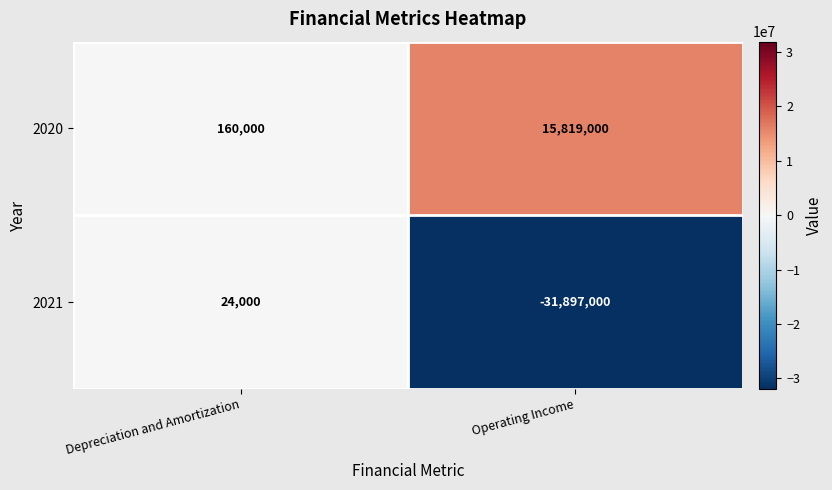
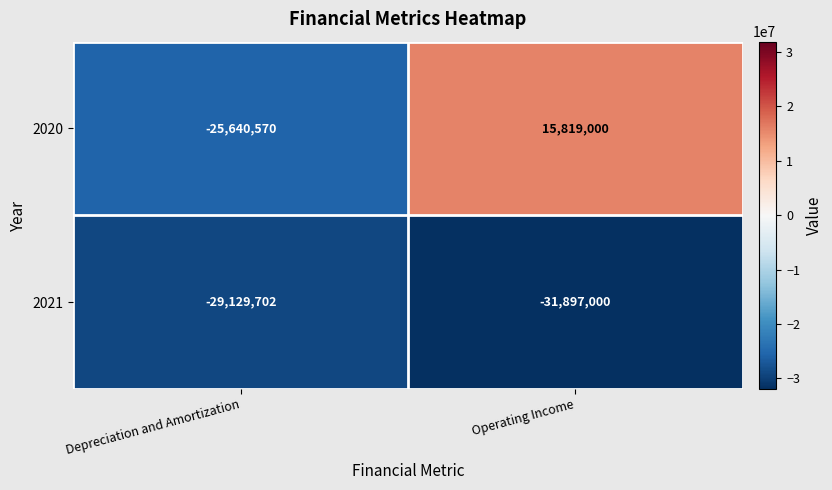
  {
    "2020": {
-     "Depreciation and Amortization": "160,000",
+     "Depreciation and Amortization": "-25,640,570",
      "Operating Income": "15,819,000"
    },
    "2021": {
-     "Depreciation and Amortization": "24,000",
+     "Depreciation and Amortization": "-29,129,702",
      "Operating Income": "-31,897,000"
    }
  }
